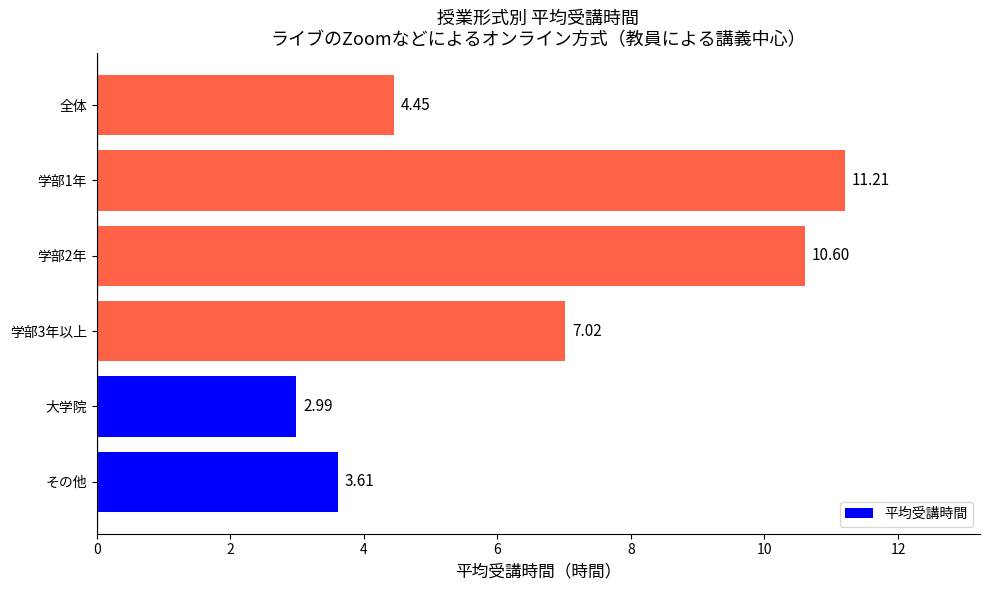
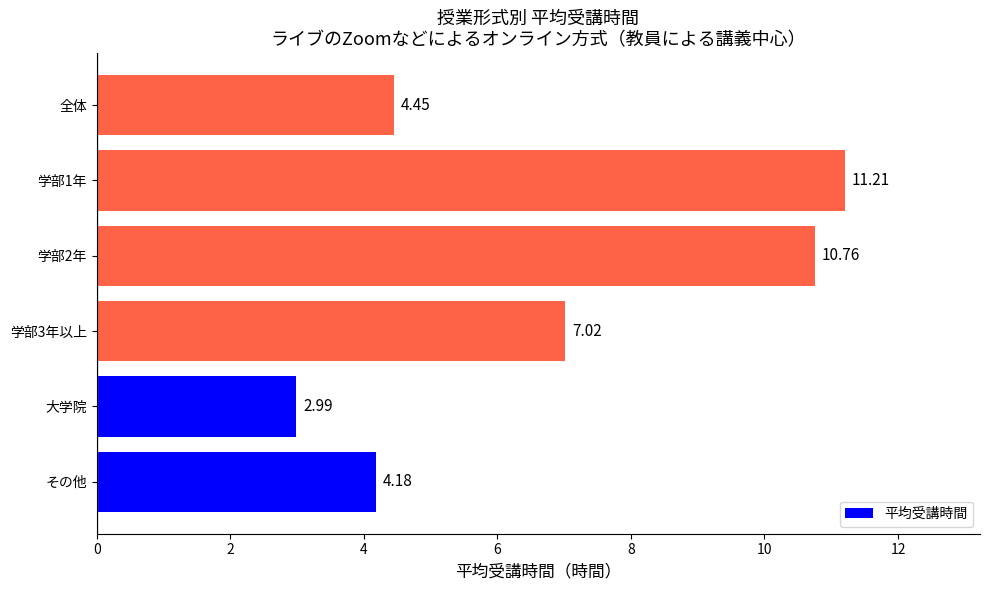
  {
    "全体": 4.45,
    "学部1年": 11.21,
-   "学部2年": 10.60,
+   "学部2年": 10.76,
    "学部3年以上": 7.02,
    "大学院": 2.99,
-   "その他": 3.61
+   "その他": 4.18
  }
